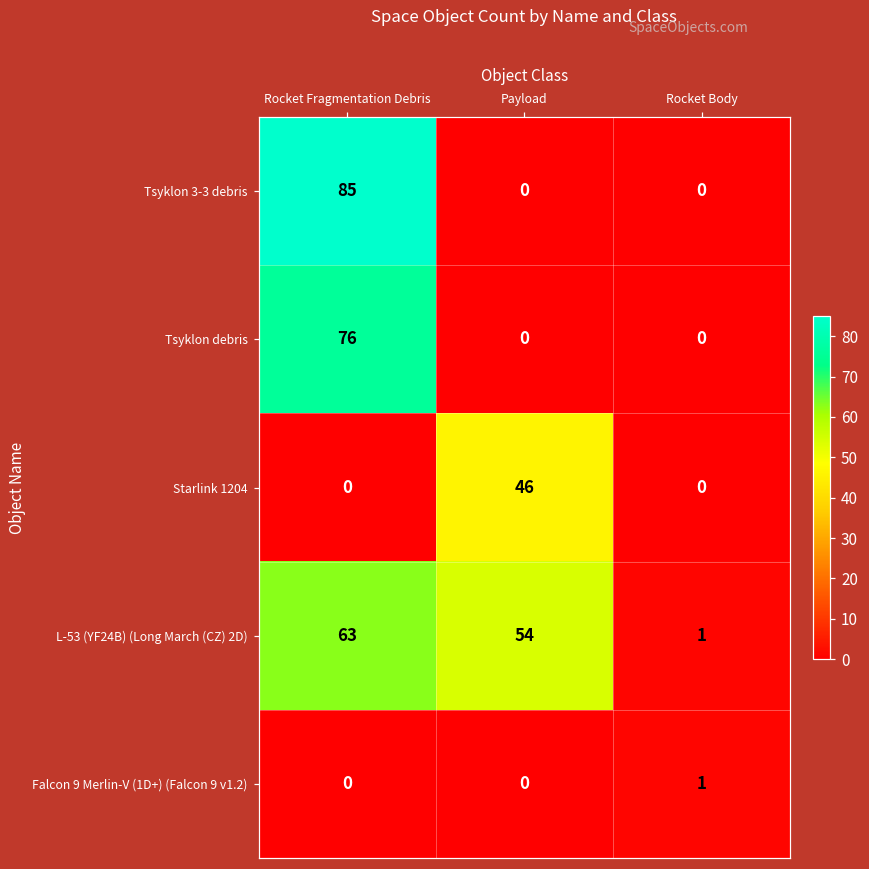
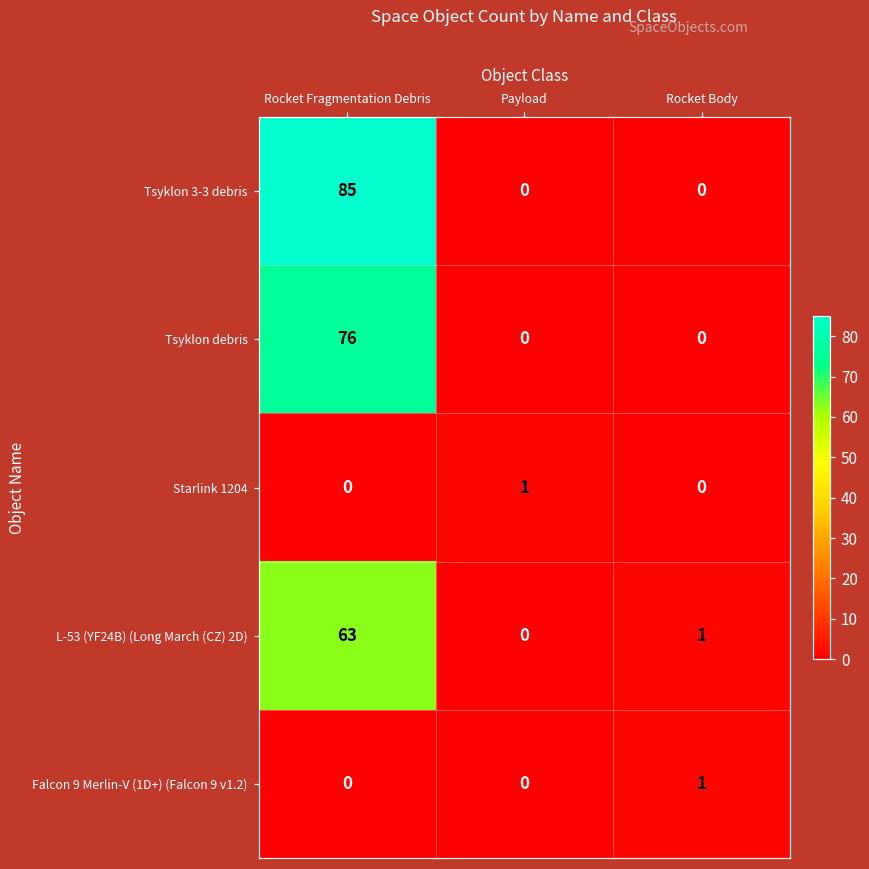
  {
    "Tsyklon 3-3 debris": {
      "Rocket Fragmentation Debris": 85,
      "Payload": 0,
      "Rocket Body": 0
    },
    "Tsyklon debris": {
      "Rocket Fragmentation Debris": 76,
      "Payload": 0,
      "Rocket Body": 0
    },
    "Starlink 1204": {
      "Rocket Fragmentation Debris": 0,
-     "Payload": 46,
+     "Payload": 1,
      "Rocket Body": 0
    },
    "L-53 (YF24B) (Long March (CZ) 2D)": {
      "Rocket Fragmentation Debris": 63,
-     "Payload": 54,
+     "Payload": 0,
      "Rocket Body": 1
    },
    "Falcon 9 Merlin-V (1D+) (Falcon 9 v1.2)": {
      "Rocket Fragmentation Debris": 0,
      "Payload": 0,
      "Rocket Body": 1
    }
  }
